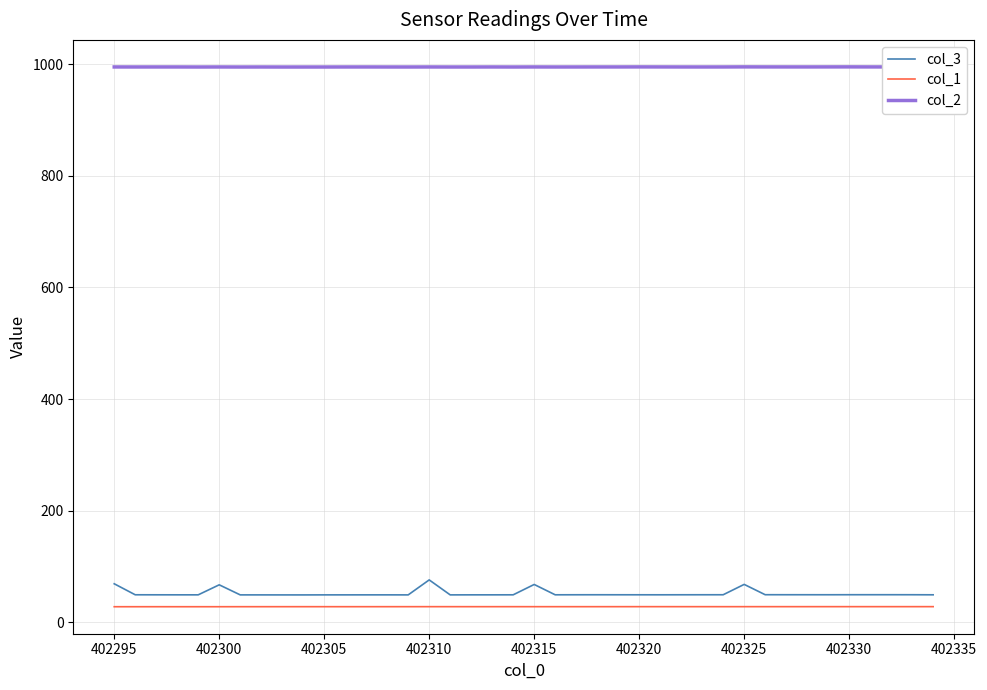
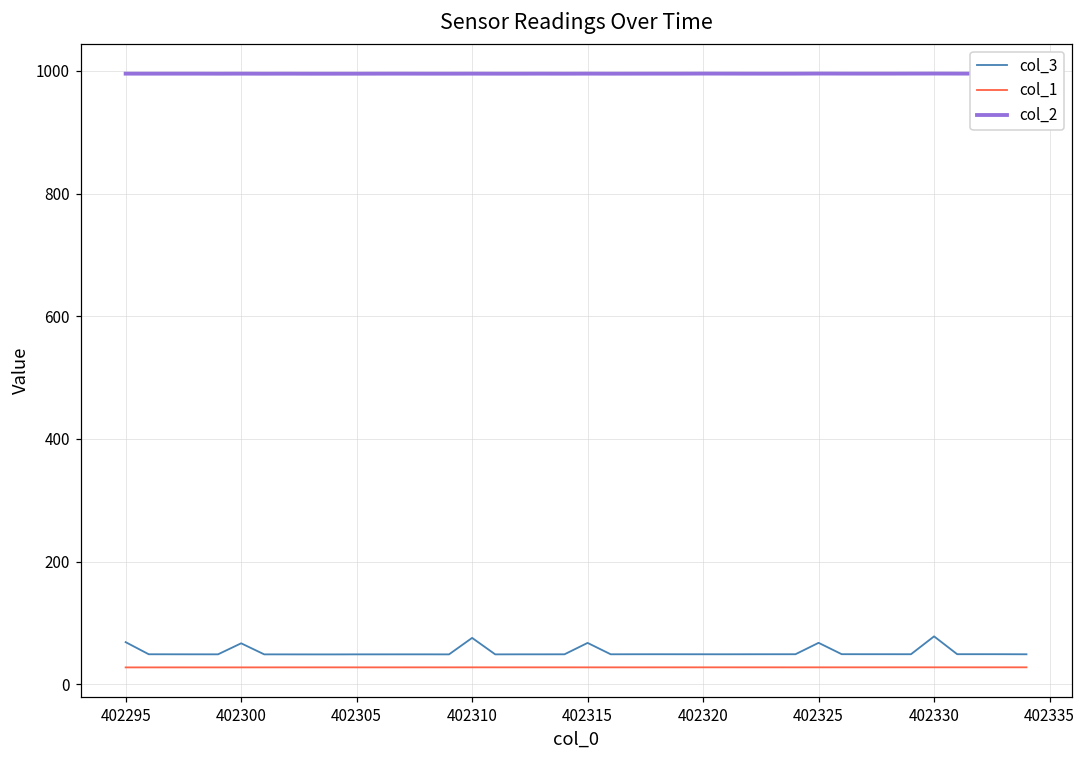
  {
    "col_3": {
      "402295": 70,
      "402300": 70,
      "402305": 50,
      "402310": 80,
      "402315": 70,
      "402320": 50,
      "402325": 70,
-     "402330": 50
+     "402330": 80
    },
    "col_1": {
      "402295": 30,
      "402300": 30,
      "402305": 30,
      "402310": 30,
      "402315": 30,
      "402320": 30,
      "402325": 30,
      "402330": 30
    },
    "col_2": {
      "402295": 1000,
      "402300": 1000,
      "402305": 1000,
      "402310": 1000,
      "402315": 1000,
      "402320": 1000,
      "402325": 1000,
      "402330": 1000
    }
  }
